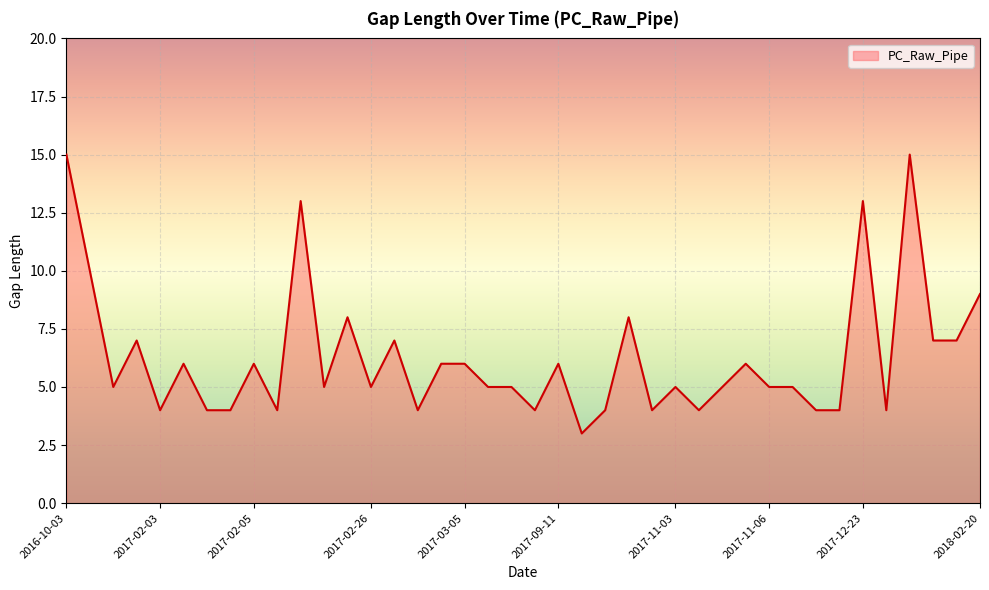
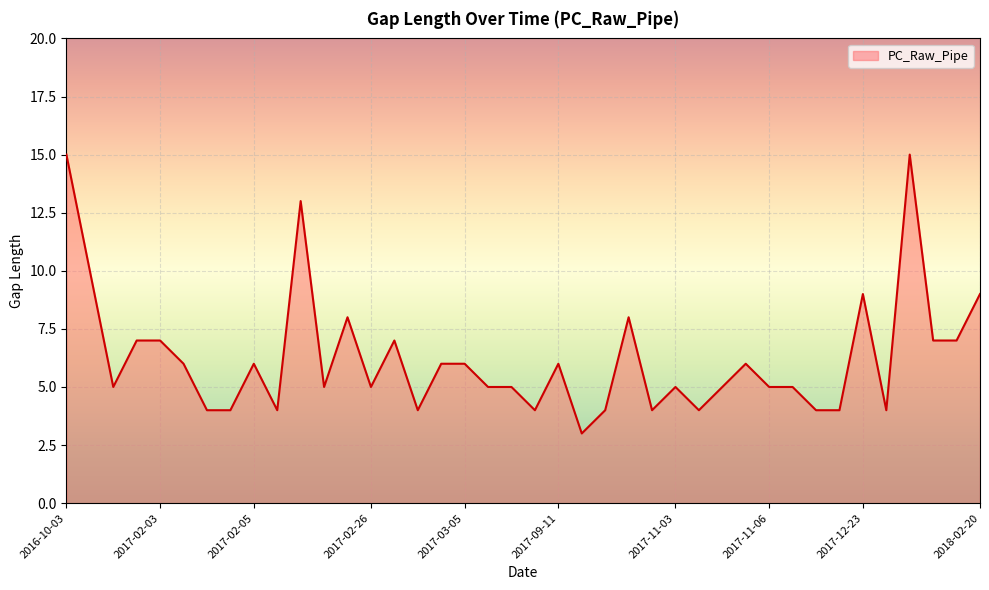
  {
    "2016-10-03": 15,
-   "2017-02-03": 4,
+   "2017-02-03": 7,
    "2017-02-26": 5,
    "2017-03-05": 6,
    "2017-09-11": 6,
-   "2017-12-23": 13,
+   "2017-12-23": 9,
    "2018-02-20": 9
  }
